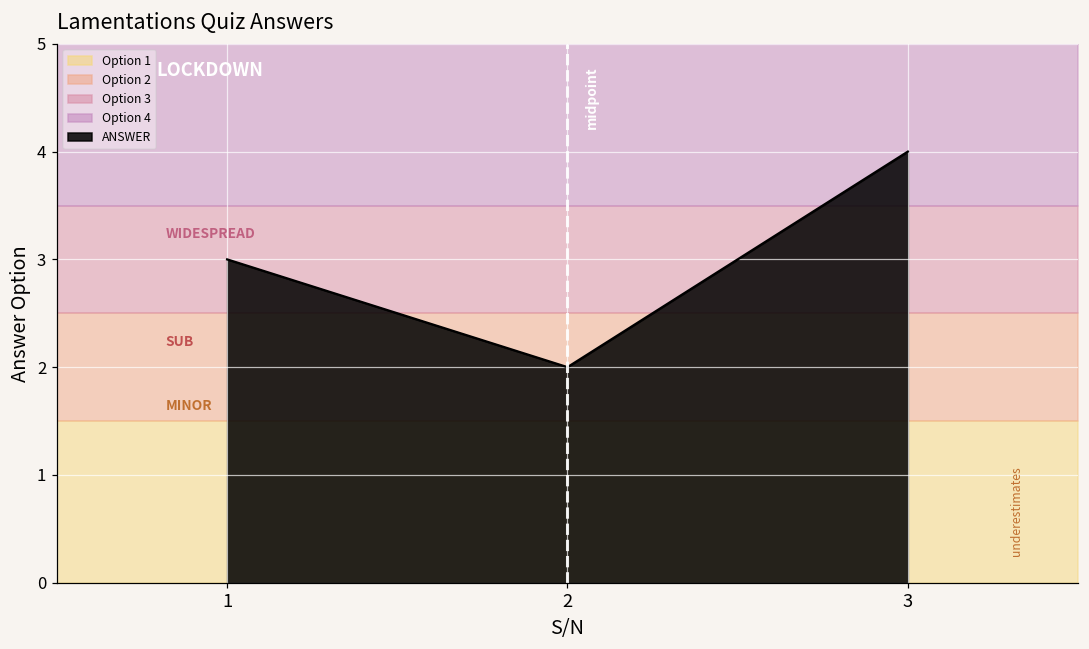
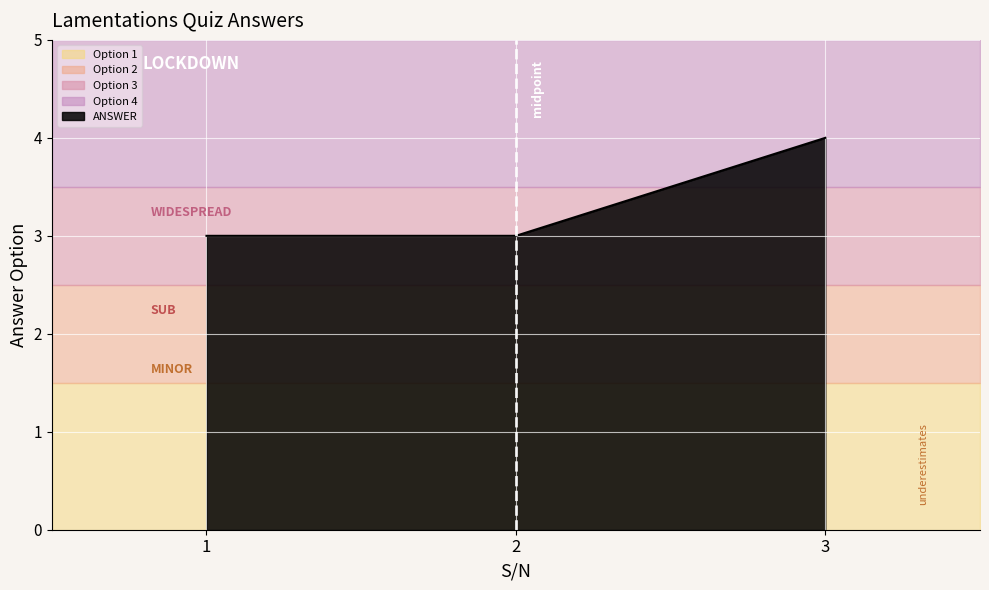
  {
    "ANSWER": {
      "1": 3,
-     "2": 2,
+     "2": 3,
      "3": 4
    }
  }
